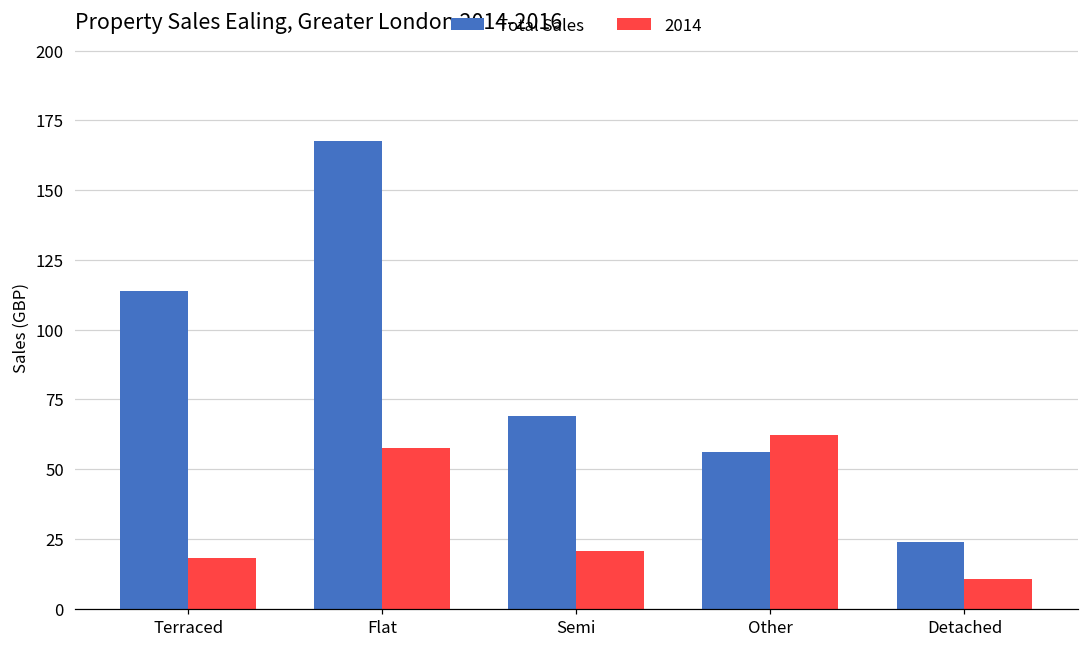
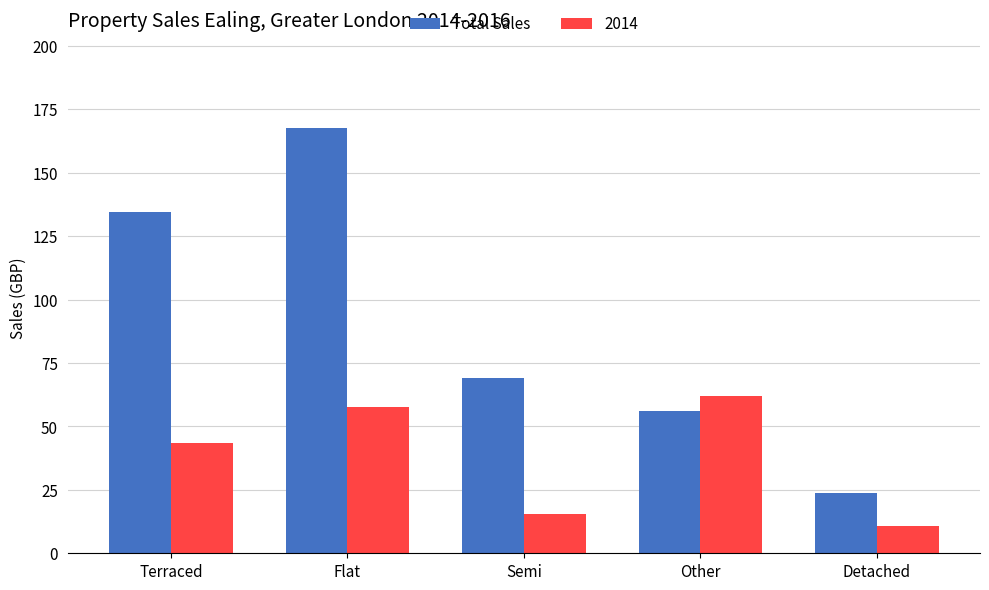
  {
    "Total Sales": {
-     "Terraced": 114,
+     "Terraced": 135,
      "Flat": 168,
      "Semi": 69,
      "Other": 56,
      "Detached": 24
    },
    "2014": {
-     "Terraced": 18,
+     "Terraced": 44,
      "Flat": 58,
-     "Semi": 21,
+     "Semi": 15,
      "Other": 62,
      "Detached": 11
    }
  }
